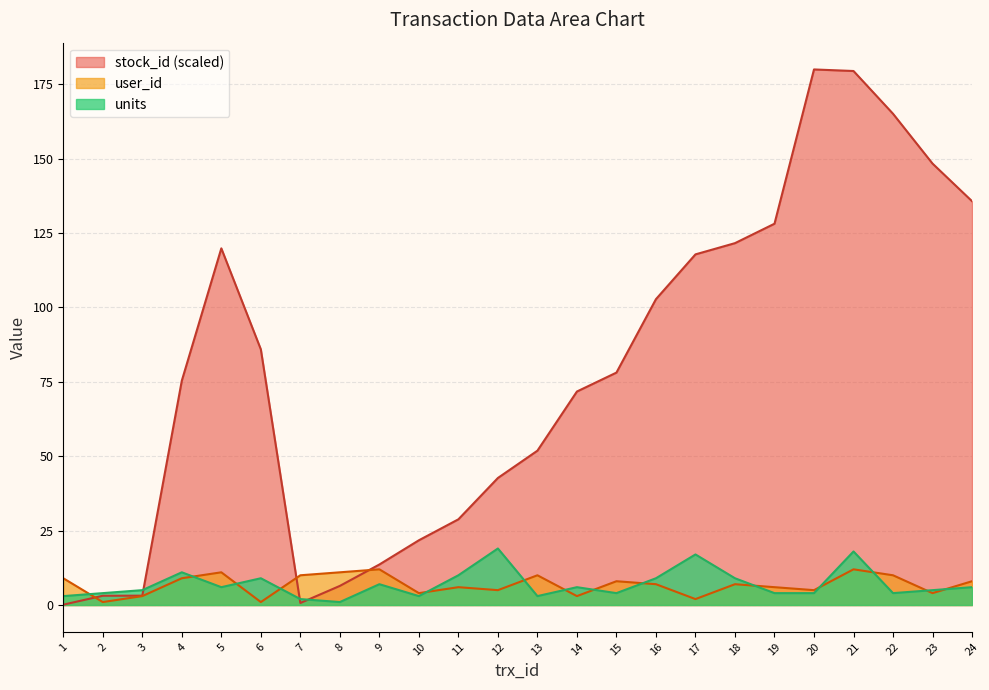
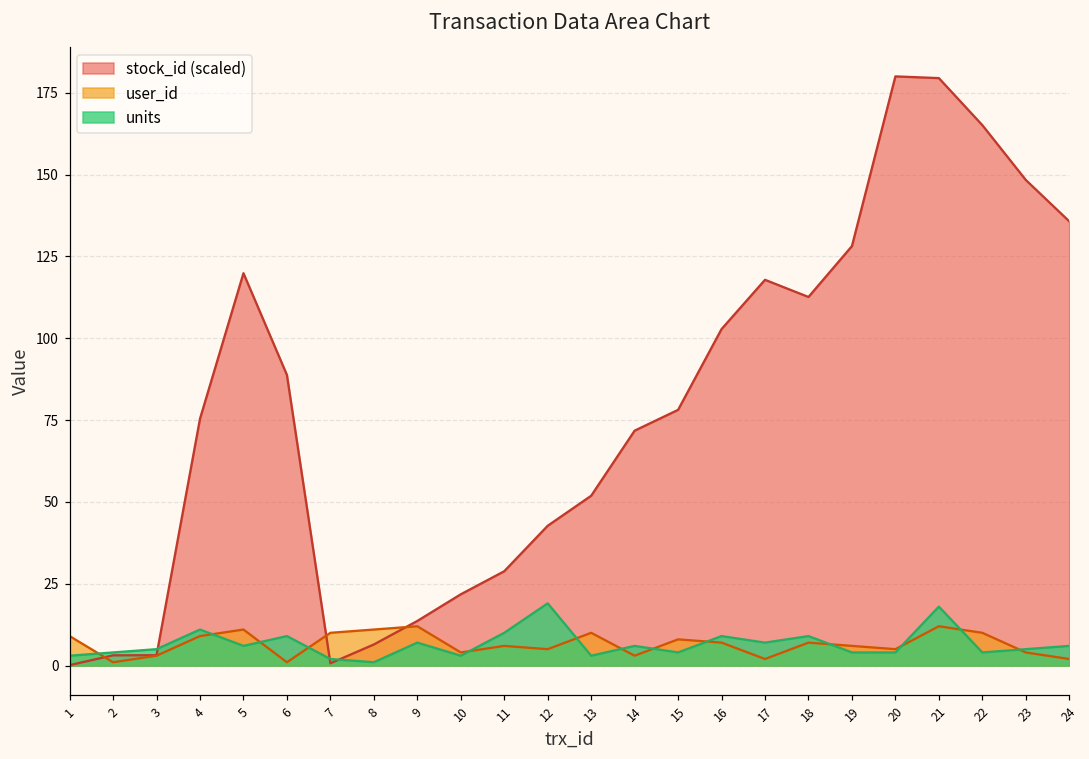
  {
    "stock_id (scaled)": {
      "1": 0,
      "2": 3,
      "4": 75,
      "5": 120,
-     "6": 86,
+     "6": 89,
      "7": 1,
      "8": 6,
      "9": 14,
      "10": 22,
      "11": 29,
      "12": 43,
      "13": 52,
      "14": 72,
      "15": 78,
      "16": 103,
      "17": 118,
-     "18": 122,
+     "18": 113,
      "19": 128,
      "20": 180,
      "21": 179,
      "22": 165,
      "23": 148,
      "24": 136
    },
    "user_id": {
      "1": 9,
      "2": 1,
      "4": 9,
      "5": 11,
      "6": 1,
      "7": 10,
      "8": 11,
      "9": 12,
      "10": 4,
      "11": 6,
      "12": 5,
      "13": 10,
      "14": 3,
      "15": 8,
      "16": 7,
      "17": 2,
      "18": 7,
      "19": 6,
      "20": 5,
      "21": 12,
      "22": 10,
      "23": 4,
-     "24": 8
+     "24": 2
    },
    "units": {
      "1": 3,
      "2": 4,
      "3": 5,
      "4": 11,
      "5": 6,
      "6": 9,
      "7": 2,
      "8": 1,
      "9": 7,
      "10": 3,
      "11": 10,
      "12": 19,
      "13": 3,
      "14": 6,
      "15": 4,
      "16": 9,
-     "17": 17,
+     "17": 7,
      "18": 9,
      "19": 4,
      "20": 4,
      "21": 18,
      "22": 4,
      "23": 5,
      "24": 6
    }
  }
